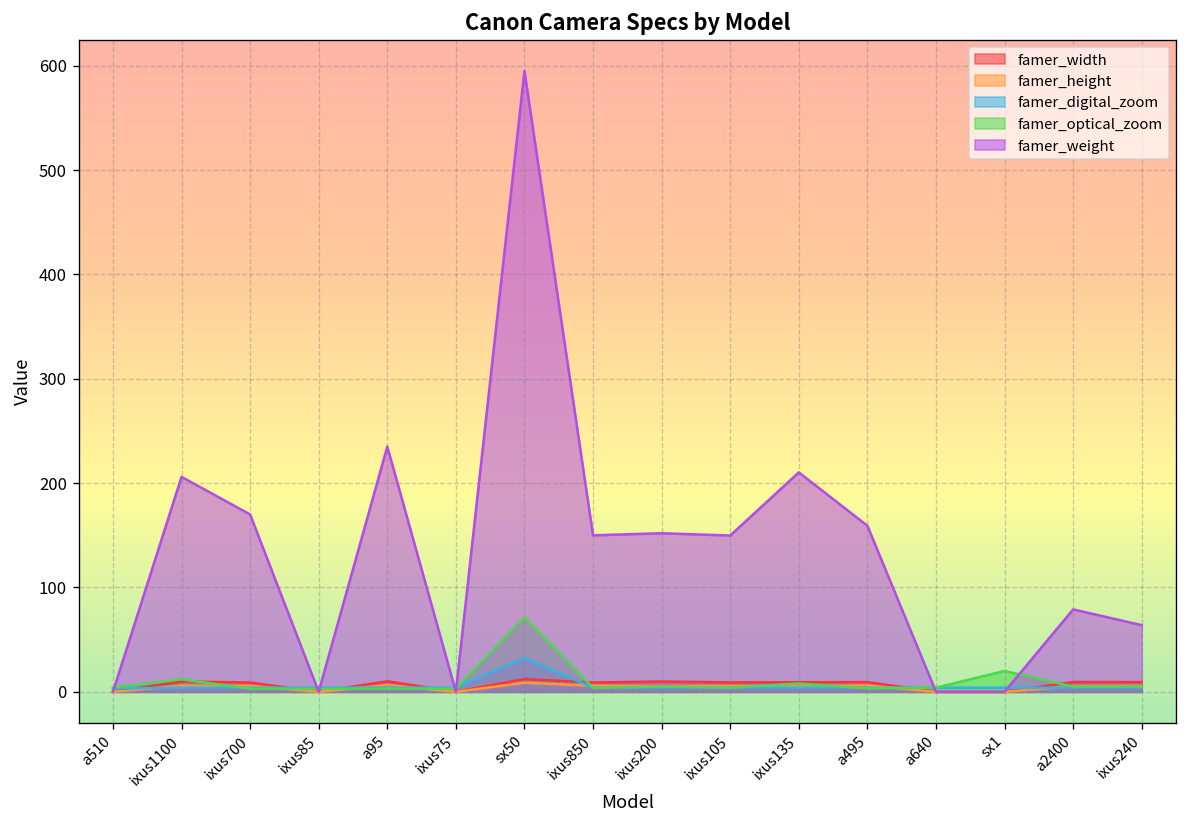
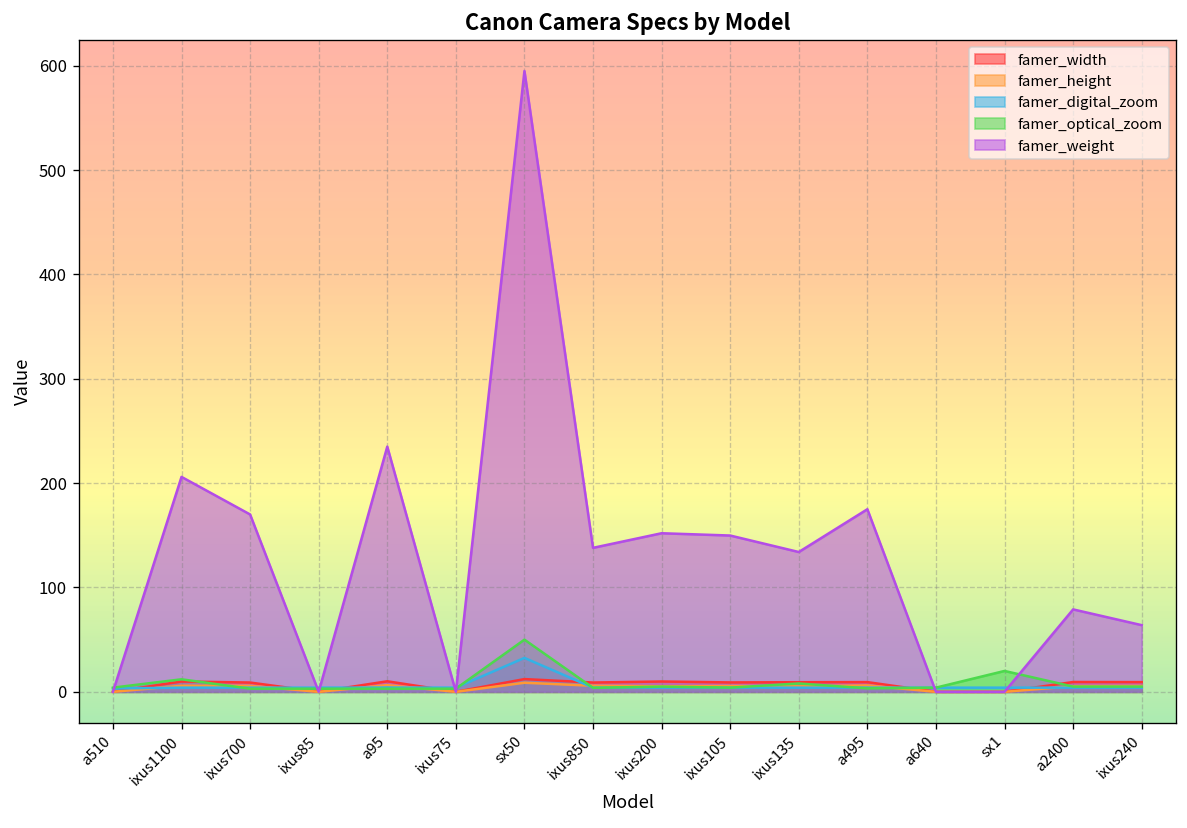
  {
    "famer_width": {
      "ixus700": 10,
      "a95": 10,
      "sx50": 10,
      "ixus850": 10,
      "ixus200": 10,
      "ixus105": 10,
      "a495": 10,
      "a2400": 10,
      "ixus240": 10
    },
    "famer_height": {
      "sx50": 10
    },
    "famer_digital_zoom": {
      "sx50": 30,
      "sx1": 0
    },
    "famer_optical_zoom": {
-     "sx50": 70,
+     "sx50": 50,
      "sx1": 20
    },
    "famer_weight": {
      "ixus1100": 210,
      "ixus700": 170,
      "a95": 240,
      "sx50": 600,
-     "ixus850": 150,
+     "ixus850": 140,
      "ixus200": 150,
      "ixus105": 150,
-     "ixus135": 210,
-     "a495": 160,
+     "ixus135": 130,
+     "a495": 180,
      "a2400": 80,
      "ixus240": 60
    }
  }
